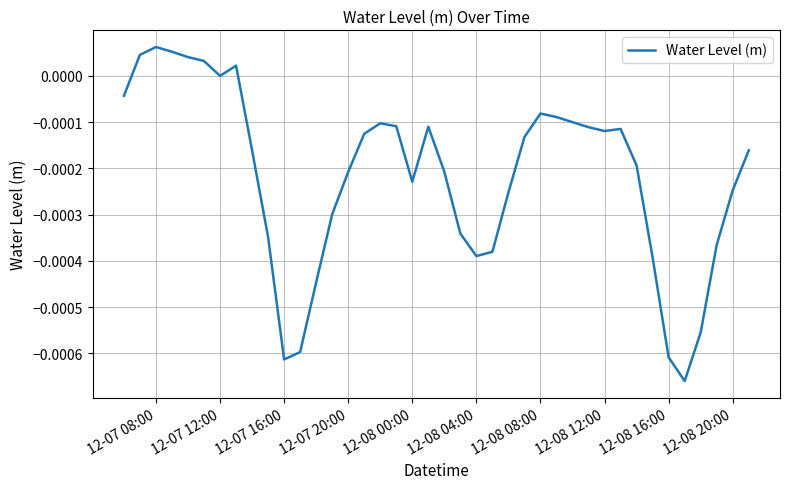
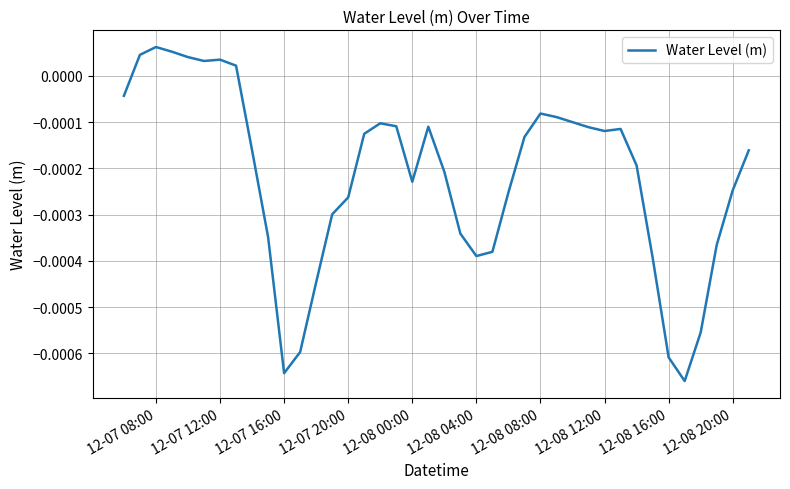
  {
    "12-07 08:00": 0.00006,
-   "12-07 12:00": 0.00000,
-   "12-07 16:00": -0.00061,
-   "12-07 20:00": -0.00021,
+   "12-07 12:00": 0.00004,
+   "12-07 16:00": -0.00064,
+   "12-07 20:00": -0.00026,
    "12-08 00:00": -0.00023,
    "12-08 04:00": -0.00039,
    "12-08 08:00": -0.00008,
    "12-08 12:00": -0.00012,
    "12-08 16:00": -0.00061,
    "12-08 20:00": -0.00025
  }
